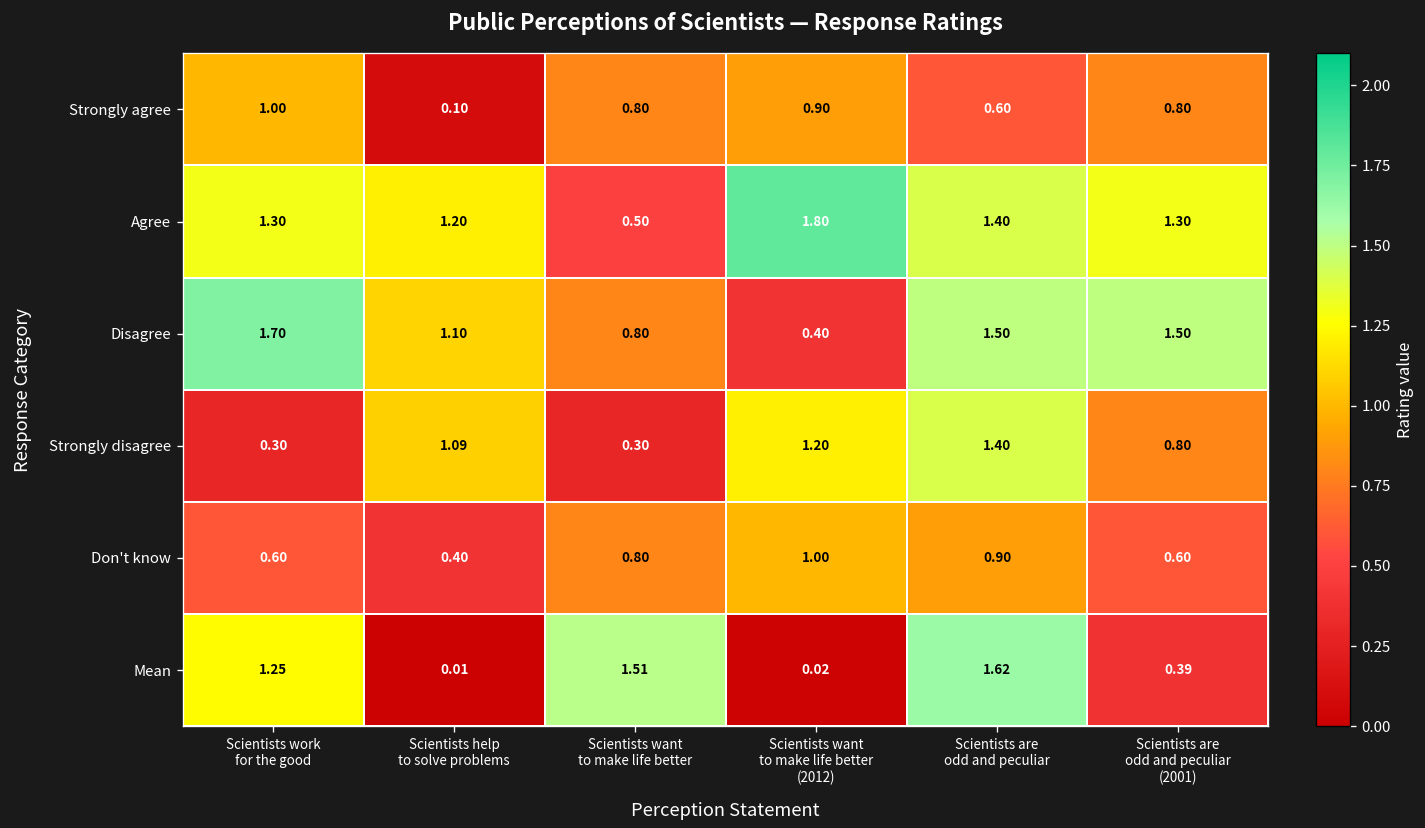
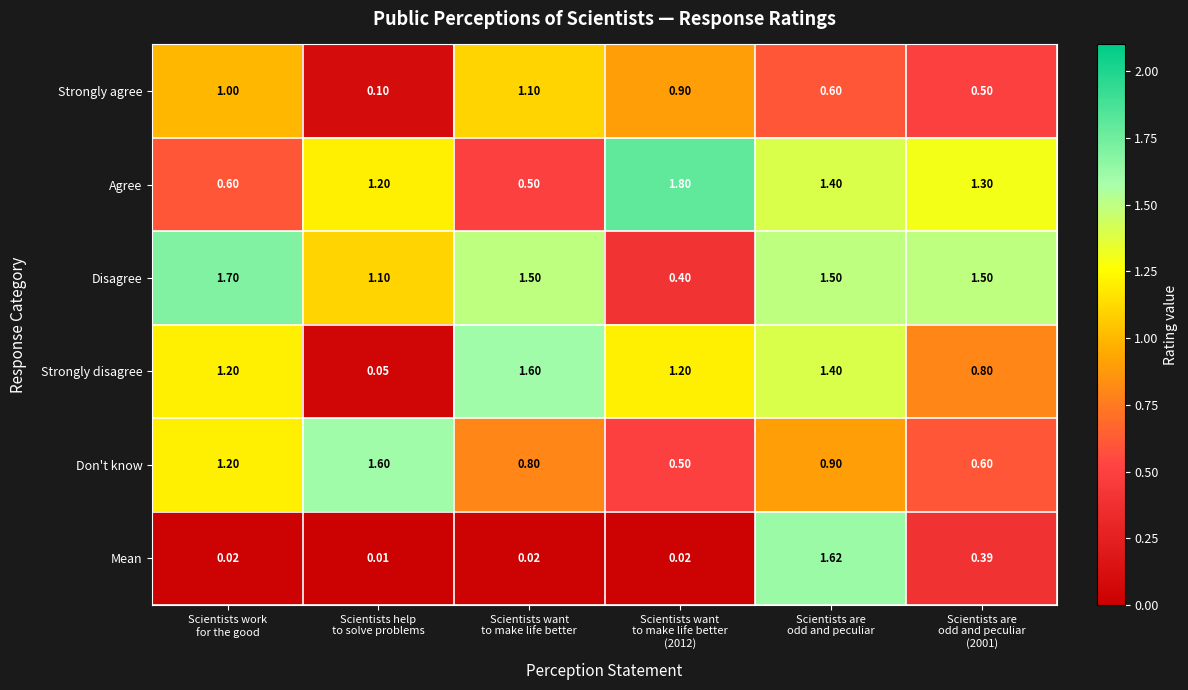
  {
    "Strongly agree": {
      "Scientists work for the good": 1.00,
      "Scientists help to solve problems": 0.10,
-     "Scientists want to make life better": 0.80,
+     "Scientists want to make life better": 1.10,
      "Scientists want to make life better (2012)": 0.90,
      "Scientists are odd and peculiar": 0.60,
-     "Scientists are odd and peculiar (2001)": 0.80
+     "Scientists are odd and peculiar (2001)": 0.50
    },
    "Agree": {
-     "Scientists work for the good": 1.30,
+     "Scientists work for the good": 0.60,
      "Scientists help to solve problems": 1.20,
      "Scientists want to make life better": 0.50,
      "Scientists want to make life better (2012)": 1.80,
      "Scientists are odd and peculiar": 1.40,
      "Scientists are odd and peculiar (2001)": 1.30
    },
    "Disagree": {
      "Scientists work for the good": 1.70,
      "Scientists help to solve problems": 1.10,
-     "Scientists want to make life better": 0.80,
+     "Scientists want to make life better": 1.50,
      "Scientists want to make life better (2012)": 0.40,
      "Scientists are odd and peculiar": 1.50,
      "Scientists are odd and peculiar (2001)": 1.50
    },
    "Strongly disagree": {
-     "Scientists work for the good": 0.30,
-     "Scientists help to solve problems": 1.09,
-     "Scientists want to make life better": 0.30,
+     "Scientists work for the good": 1.20,
+     "Scientists help to solve problems": 0.05,
+     "Scientists want to make life better": 1.60,
      "Scientists want to make life better (2012)": 1.20,
      "Scientists are odd and peculiar": 1.40,
      "Scientists are odd and peculiar (2001)": 0.80
    },
    "Don't know": {
-     "Scientists work for the good": 0.60,
-     "Scientists help to solve problems": 0.40,
+     "Scientists work for the good": 1.20,
+     "Scientists help to solve problems": 1.60,
      "Scientists want to make life better": 0.80,
-     "Scientists want to make life better (2012)": 1.00,
+     "Scientists want to make life better (2012)": 0.50,
      "Scientists are odd and peculiar": 0.90,
      "Scientists are odd and peculiar (2001)": 0.60
    },
    "Mean": {
-     "Scientists work for the good": 1.25,
+     "Scientists work for the good": 0.02,
      "Scientists help to solve problems": 0.01,
-     "Scientists want to make life better": 1.51,
+     "Scientists want to make life better": 0.02,
      "Scientists want to make life better (2012)": 0.02,
      "Scientists are odd and peculiar": 1.62,
      "Scientists are odd and peculiar (2001)": 0.39
    }
  }
